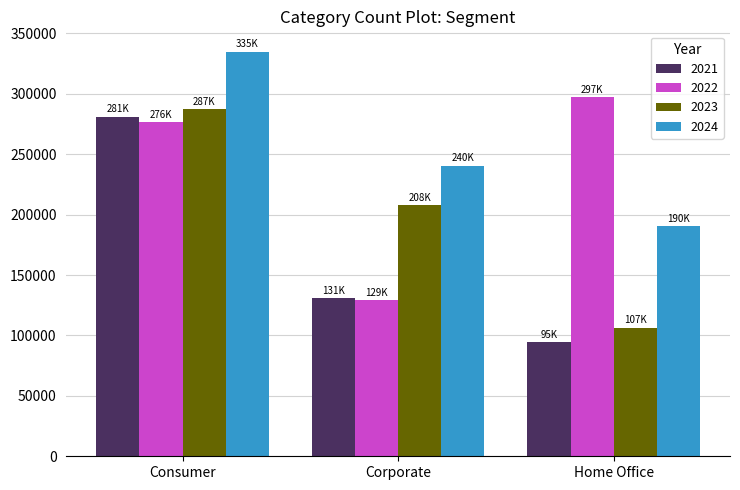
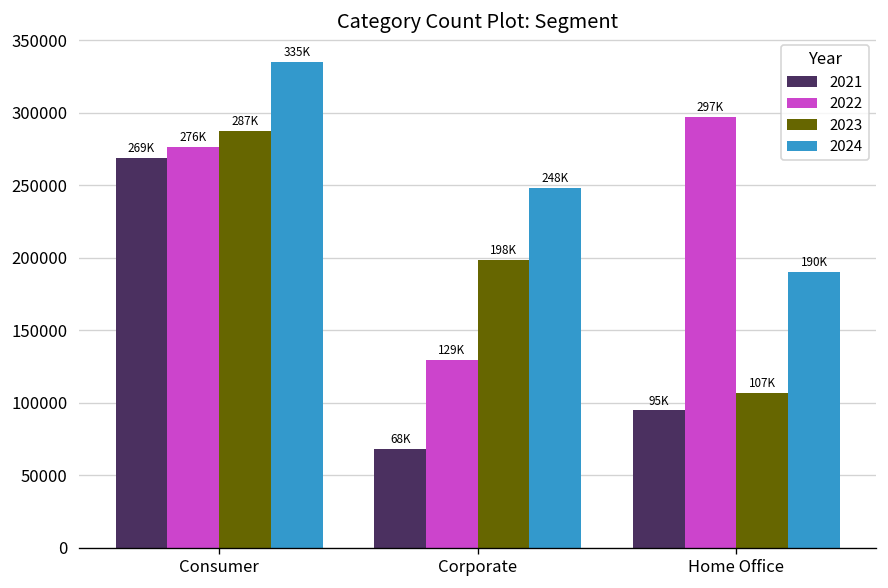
  {
    "2021": {
-     "Consumer": "281K",
-     "Corporate": "131K",
+     "Consumer": "269K",
+     "Corporate": "68K",
      "Home Office": "95K"
    },
    "2022": {
      "Consumer": "276K",
      "Corporate": "129K",
      "Home Office": "297K"
    },
    "2023": {
      "Consumer": "287K",
-     "Corporate": "208K",
+     "Corporate": "198K",
      "Home Office": "107K"
    },
    "2024": {
      "Consumer": "335K",
-     "Corporate": "240K",
+     "Corporate": "248K",
      "Home Office": "190K"
    }
  }
